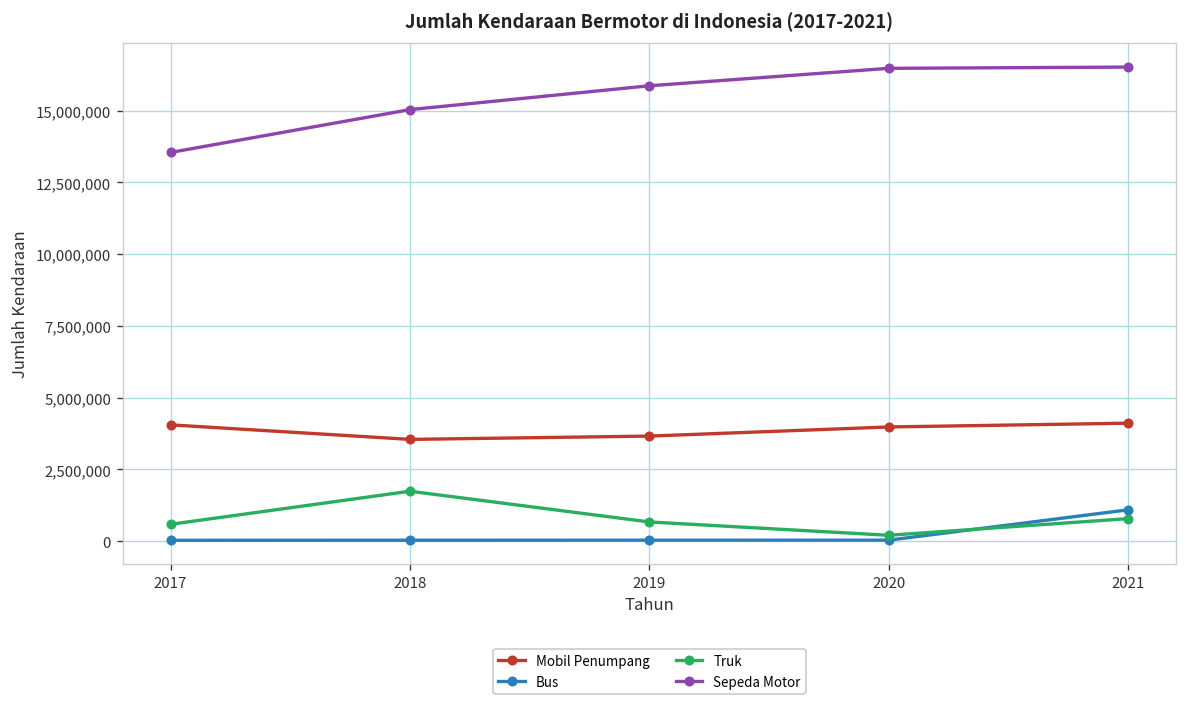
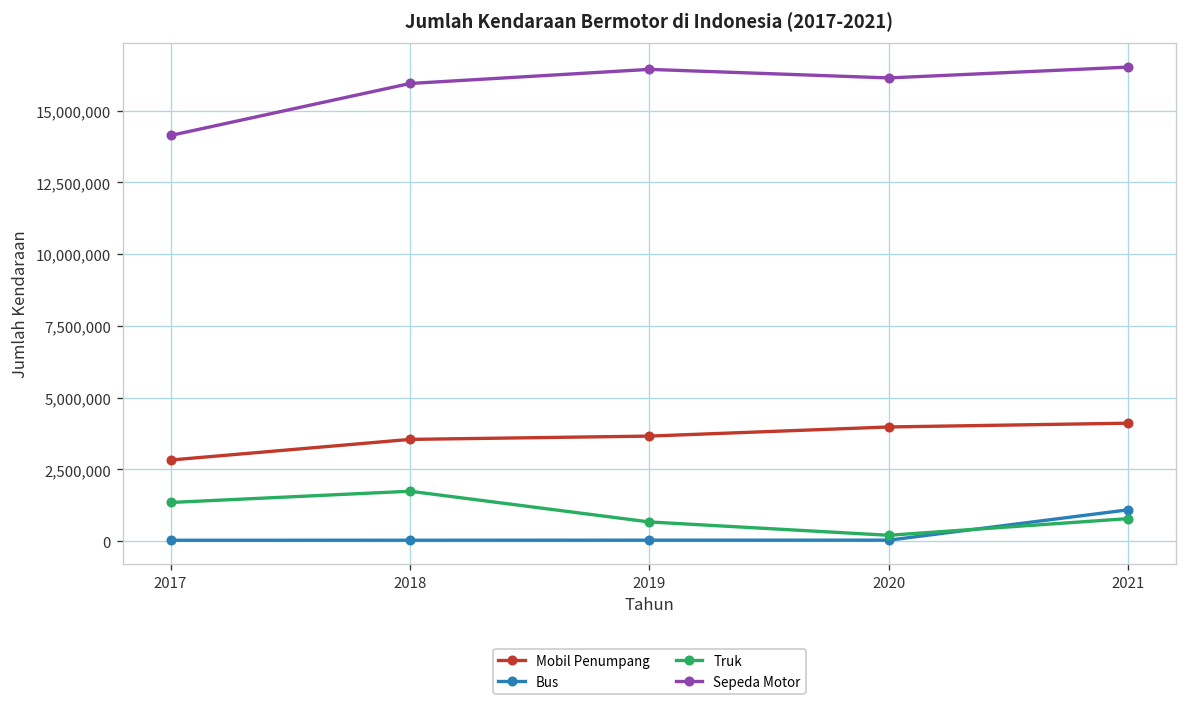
  {
    "Mobil Penumpang": {
-     "2017": "4,100,000",
+     "2017": "2,800,000",
      "2018": "3,500,000",
      "2019": "3,700,000",
      "2020": "4,000,000",
      "2021": "4,100,000"
    },
    "Bus": {
      "2017": "0",
      "2018": "0",
      "2019": "0",
      "2020": "0",
      "2021": "1,100,000"
    },
    "Truk": {
-     "2017": "600,000",
+     "2017": "1,300,000",
      "2018": "1,700,000",
      "2019": "700,000",
      "2020": "200,000",
      "2021": "800,000"
    },
    "Sepeda Motor": {
-     "2017": "13,500,000",
-     "2018": "15,000,000",
-     "2019": "15,900,000",
-     "2020": "16,500,000",
+     "2017": "14,100,000",
+     "2018": "15,900,000",
+     "2019": "16,400,000",
+     "2020": "16,100,000",
      "2021": "16,500,000"
    }
  }
